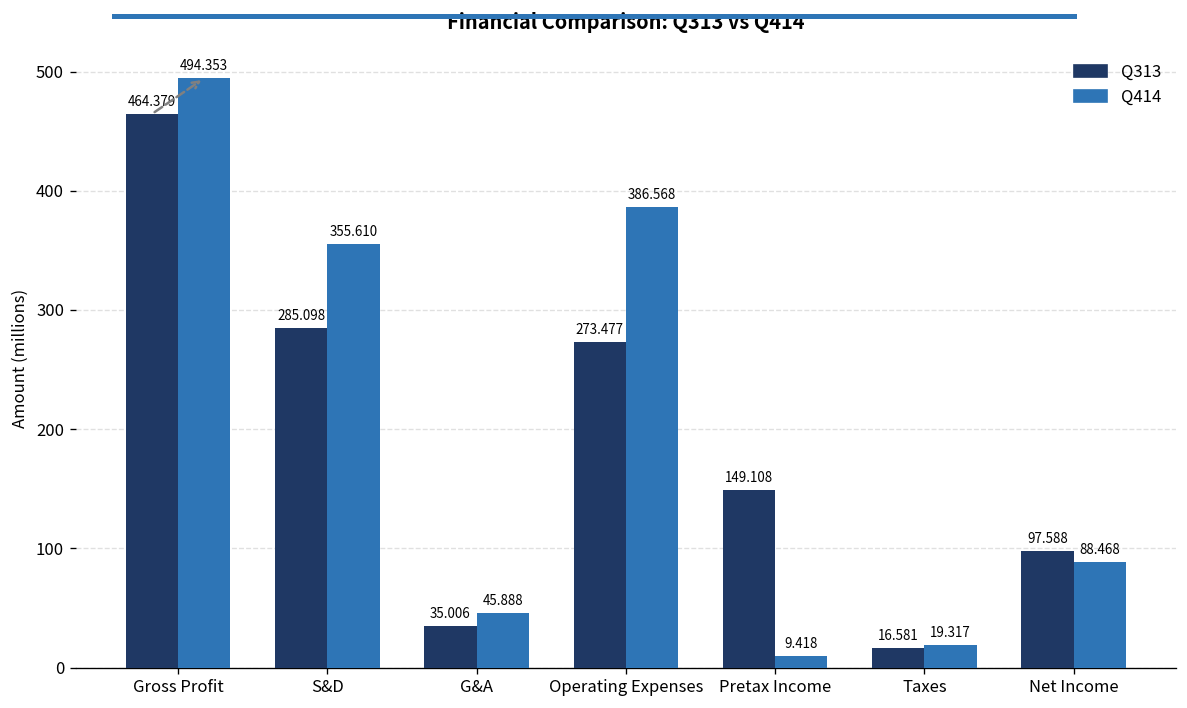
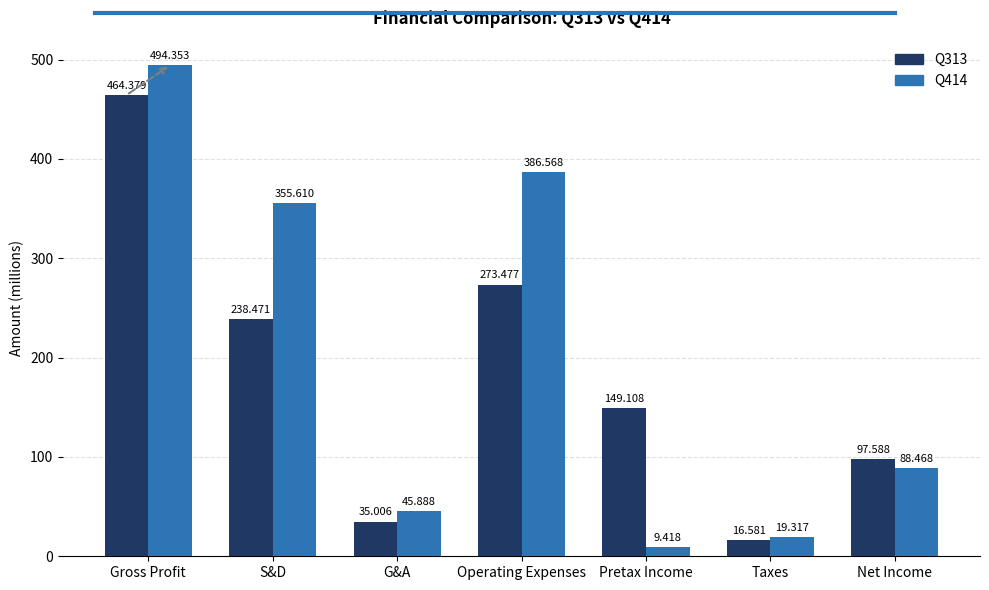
  {
    "Q313": {
      "Gross Profit": 464.379,
-     "S&D": 285.098,
+     "S&D": 238.471,
      "G&A": 35.006,
      "Operating Expenses": 273.477,
      "Pretax Income": 149.108,
      "Taxes": 16.581,
      "Net Income": 97.588
    },
    "Q414": {
      "Gross Profit": 494.353,
      "S&D": 355.610,
      "G&A": 45.888,
      "Operating Expenses": 386.568,
      "Pretax Income": 9.418,
      "Taxes": 19.317,
      "Net Income": 88.468
    }
  }
